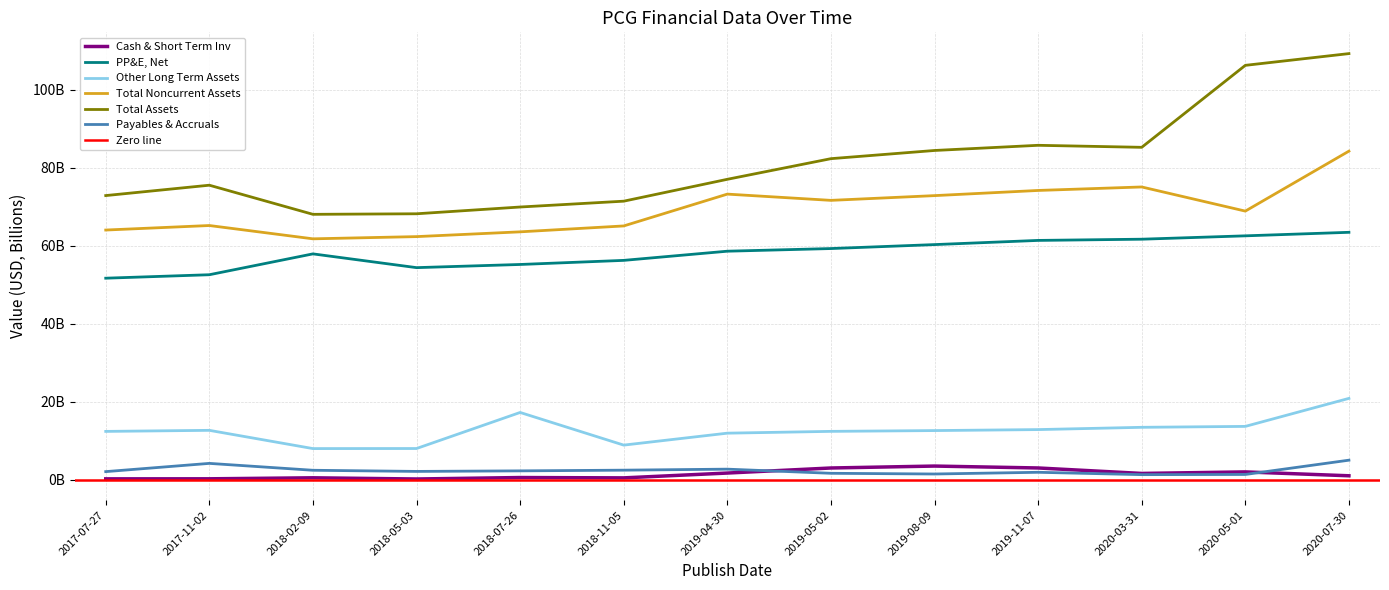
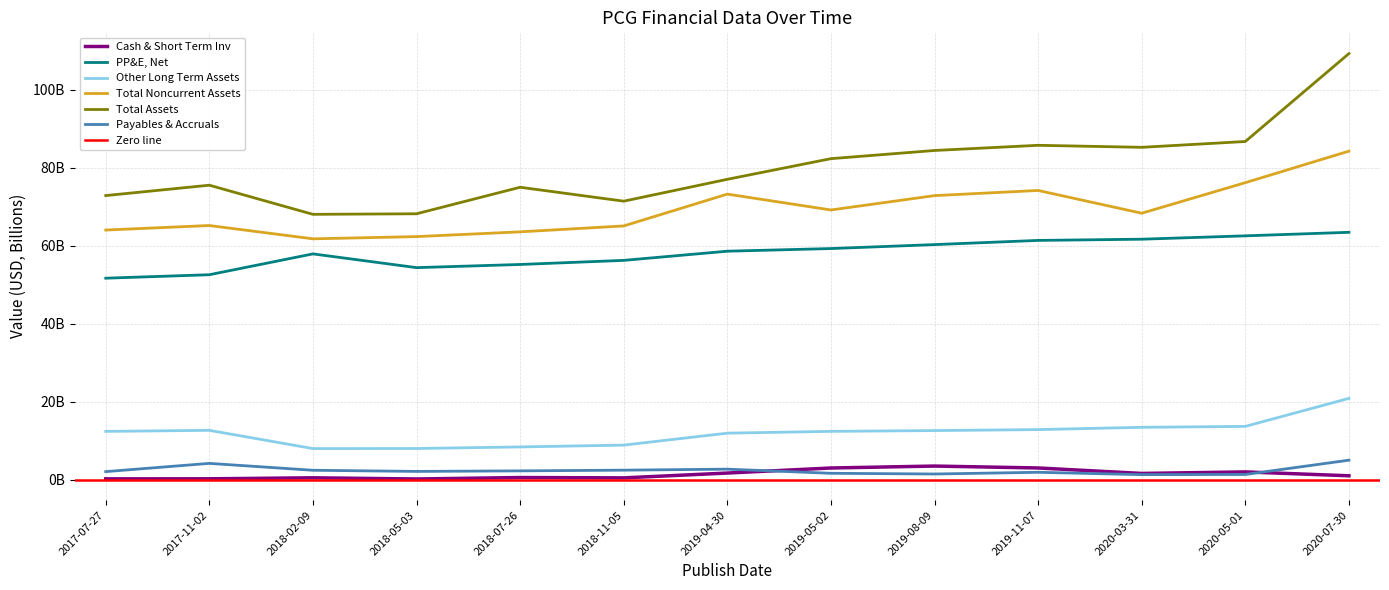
  {
    "Cash & Short Term Inv": {
      "2017-07-27": 0,
      "2017-11-02": 0,
      "2018-02-09": 0,
      "2018-05-03": 0,
      "2018-07-26": 1000000000,
      "2018-11-05": 0,
      "2019-04-30": 2000000000,
      "2019-05-02": 3000000000,
      "2019-08-09": 3000000000,
      "2019-11-07": 3000000000,
      "2020-05-01": 2000000000,
      "2020-07-30": 1000000000
    },
    "PP&E, Net": {
      "2017-07-27": 52000000000,
      "2017-11-02": 53000000000,
      "2018-02-09": 58000000000,
      "2018-05-03": 54000000000,
      "2018-07-26": 55000000000,
      "2018-11-05": 56000000000,
      "2019-04-30": 59000000000,
      "2019-05-02": 59000000000,
      "2019-08-09": 60000000000,
      "2019-11-07": 61000000000,
      "2020-03-31": 62000000000,
      "2020-05-01": 62000000000,
      "2020-07-30": 63000000000
    },
    "Other Long Term Assets": {
      "2017-07-27": 12000000000,
      "2017-11-02": 13000000000,
      "2018-02-09": 8000000000,
      "2018-05-03": 8000000000,
-     "2018-07-26": 17000000000,
+     "2018-07-26": 8000000000,
      "2018-11-05": 9000000000,
      "2019-04-30": 12000000000,
      "2019-05-02": 12000000000,
      "2019-08-09": 13000000000,
      "2019-11-07": 13000000000,
      "2020-03-31": 13000000000,
      "2020-05-01": 14000000000,
      "2020-07-30": 21000000000
    },
    "Total Noncurrent Assets": {
      "2017-07-27": 64000000000,
      "2017-11-02": 65000000000,
      "2018-02-09": 62000000000,
      "2018-05-03": 62000000000,
      "2018-07-26": 64000000000,
      "2018-11-05": 65000000000,
      "2019-04-30": 73000000000,
-     "2019-05-02": 72000000000,
+     "2019-05-02": 69000000000,
      "2019-08-09": 73000000000,
      "2019-11-07": 74000000000,
-     "2020-03-31": 75000000000,
-     "2020-05-01": 69000000000,
+     "2020-03-31": 68000000000,
+     "2020-05-01": 76000000000,
      "2020-07-30": 84000000000
    },
    "Total Assets": {
      "2017-07-27": 73000000000,
      "2017-11-02": 75000000000,
      "2018-02-09": 68000000000,
      "2018-05-03": 68000000000,
-     "2018-07-26": 70000000000,
+     "2018-07-26": 75000000000,
      "2018-11-05": 71000000000,
      "2019-04-30": 77000000000,
      "2019-05-02": 82000000000,
      "2019-08-09": 84000000000,
      "2019-11-07": 86000000000,
      "2020-03-31": 85000000000,
-     "2020-05-01": 106000000000,
+     "2020-05-01": 87000000000,
      "2020-07-30": 109000000000
    },
    "Payables & Accruals": {
      "2017-07-27": 2000000000,
      "2017-11-02": 4000000000,
      "2018-02-09": 2000000000,
      "2018-05-03": 2000000000,
      "2018-07-26": 2000000000,
      "2018-11-05": 2000000000,
      "2019-04-30": 3000000000,
      "2019-05-02": 2000000000,
      "2019-08-09": 1000000000,
      "2019-11-07": 2000000000,
      "2020-05-01": 1000000000,
      "2020-07-30": 5000000000
    }
  }
